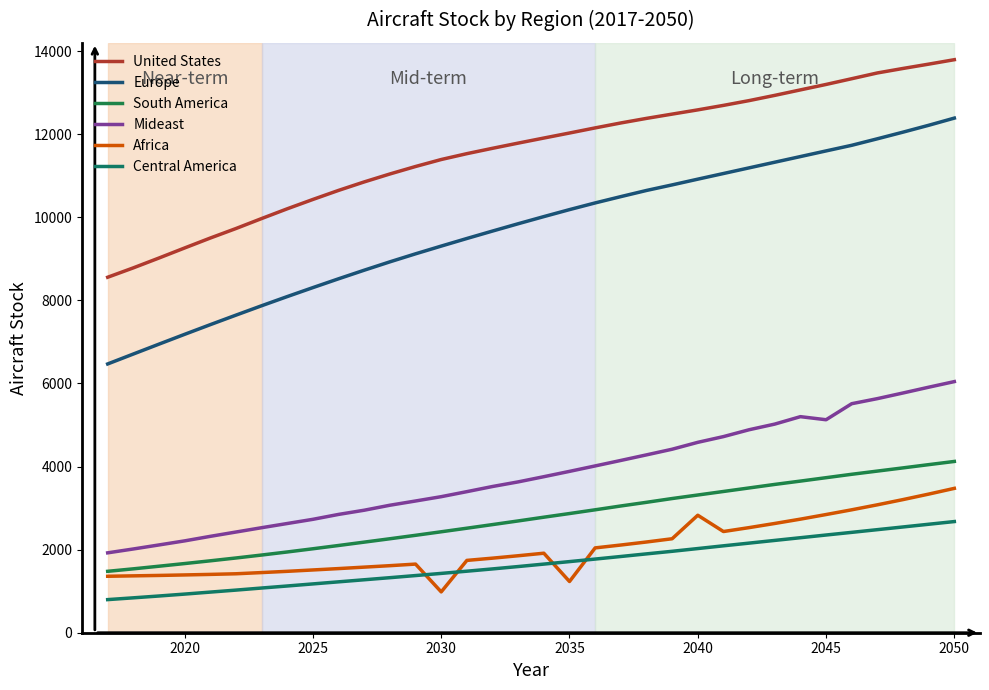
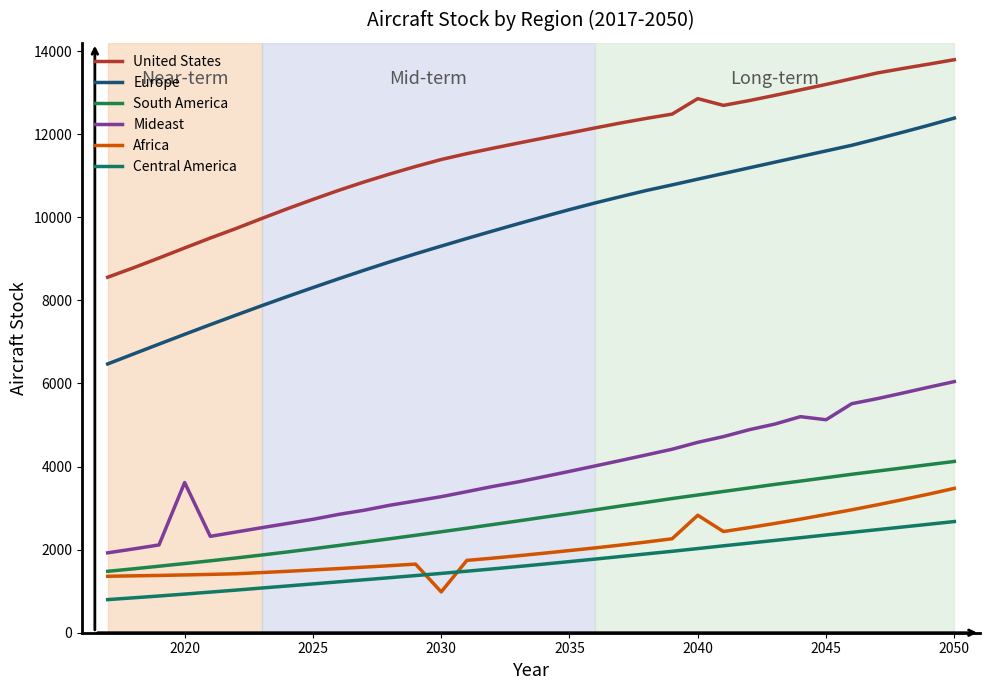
  {
    "United States": {
      "2020": 9300,
      "2025": 10400,
      "2030": 11400,
      "2035": 12000,
-     "2040": 12600,
+     "2040": 12900,
      "2045": 13200,
      "2050": 13800
    },
    "Mideast": {
-     "2020": 2200,
+     "2020": 3600,
      "2025": 2700,
      "2030": 3300,
      "2035": 3900,
      "2040": 4600,
      "2045": 5100,
      "2050": 6000
    },
    "Africa": {
      "2020": 1400,
      "2025": 1500,
      "2030": 1000,
-     "2035": 1200,
+     "2035": 2000,
      "2040": 2800,
      "2045": 2800,
      "2050": 3500
    }
  }
